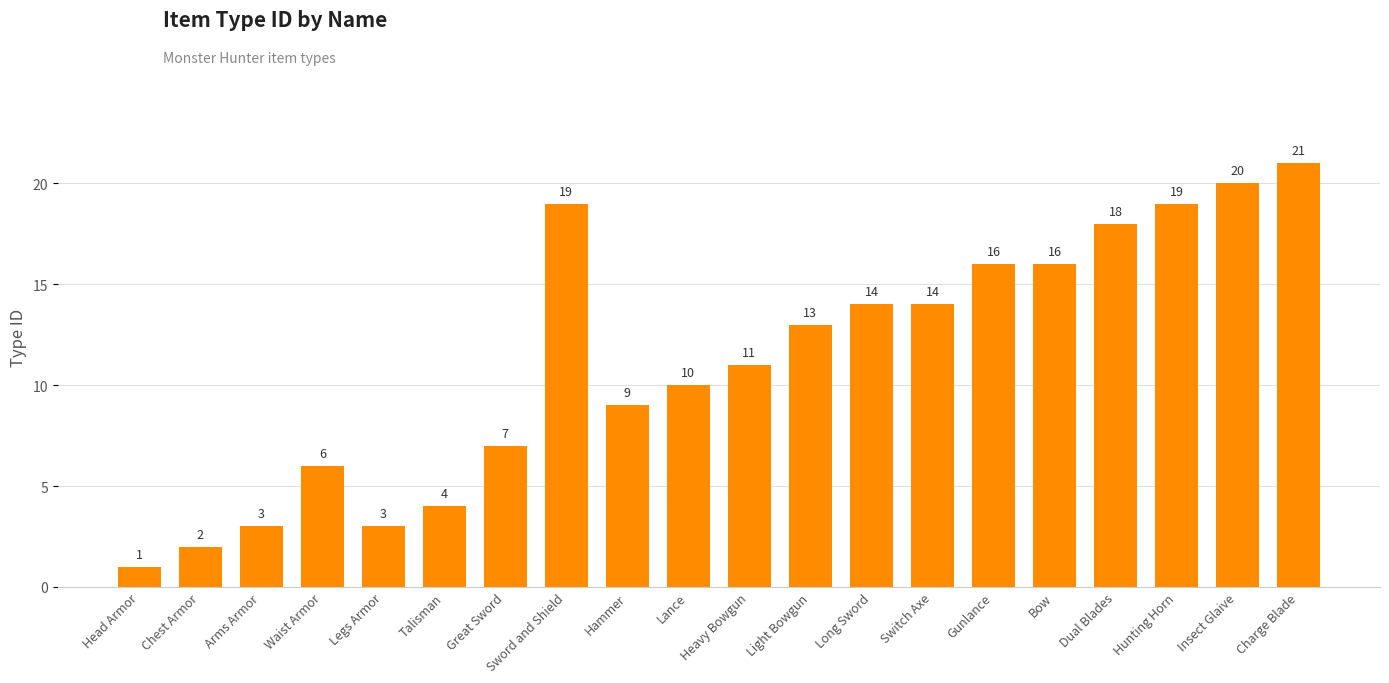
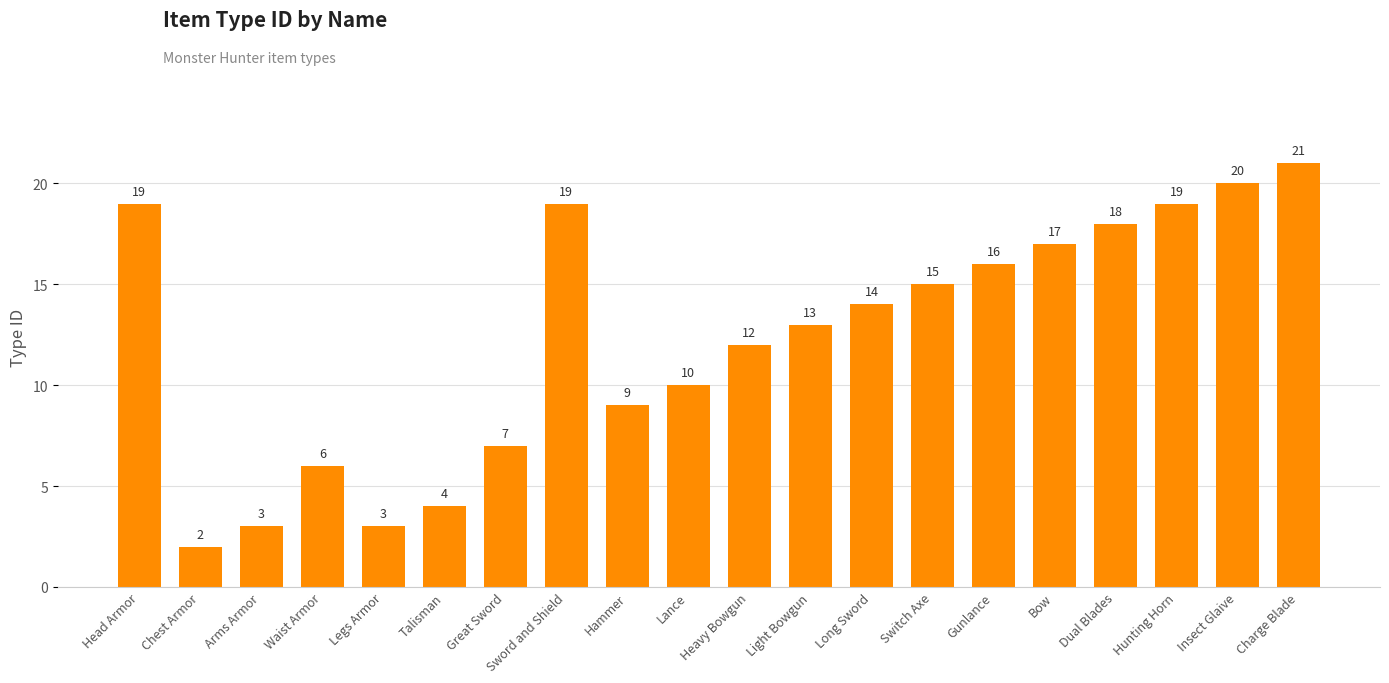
  {
-   "Head Armor": 1,
+   "Head Armor": 19,
    "Chest Armor": 2,
    "Arms Armor": 3,
    "Waist Armor": 6,
    "Legs Armor": 3,
    "Talisman": 4,
    "Great Sword": 7,
    "Sword and Shield": 19,
    "Hammer": 9,
    "Lance": 10,
-   "Heavy Bowgun": 11,
+   "Heavy Bowgun": 12,
    "Light Bowgun": 13,
    "Long Sword": 14,
-   "Switch Axe": 14,
+   "Switch Axe": 15,
    "Gunlance": 16,
-   "Bow": 16,
+   "Bow": 17,
    "Dual Blades": 18,
    "Hunting Horn": 19,
    "Insect Glaive": 20,
    "Charge Blade": 21
  }
